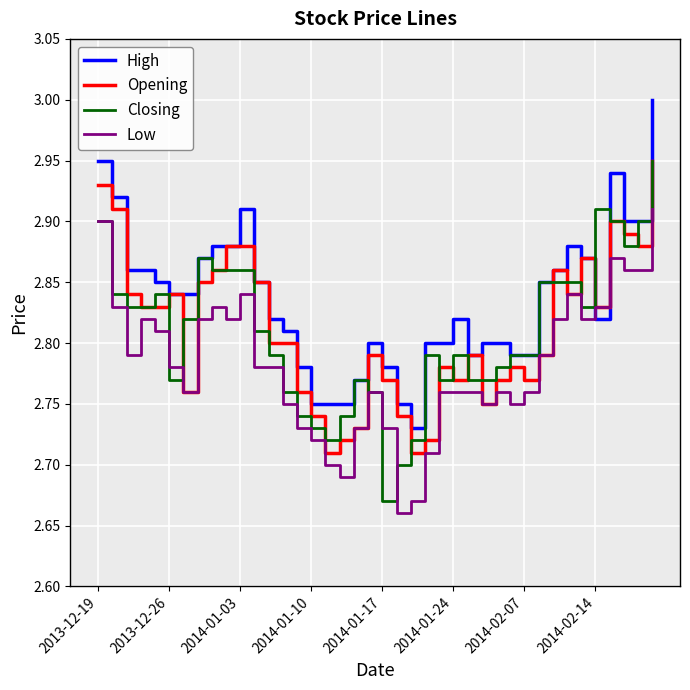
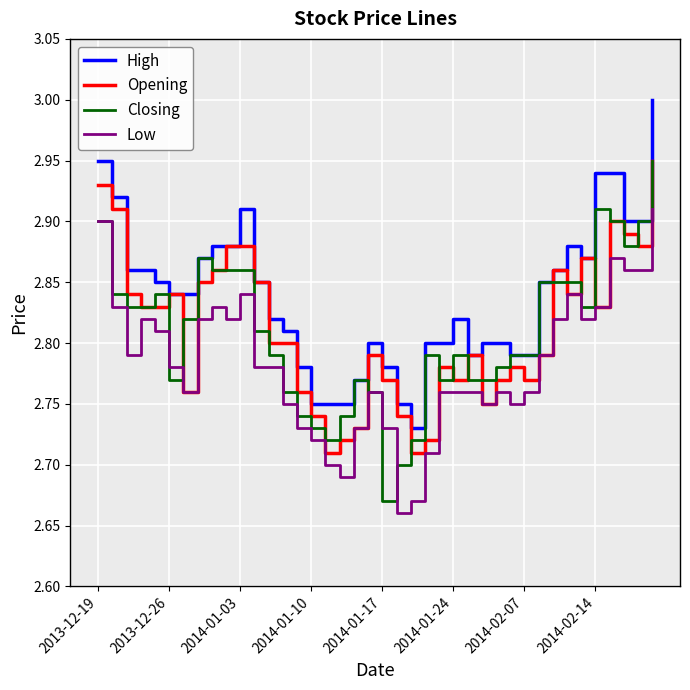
  {
    "High": {
      "2013-12-19": 2.95,
      "2014-01-03": 2.91,
      "2014-01-10": 2.75,
      "2014-01-17": 2.78,
      "2014-01-24": 2.82,
-     "2014-02-14": 2.82
+     "2014-02-14": 2.94
    },
    "Opening": {
      "2013-12-19": 2.93,
      "2014-01-03": 2.88,
      "2014-01-10": 2.74,
      "2014-01-17": 2.77,
      "2014-01-24": 2.77,
      "2014-02-07": 2.77
    },
    "Closing": {
      "2013-12-26": 2.77,
      "2014-01-03": 2.86,
      "2014-01-10": 2.73,
      "2014-01-17": 2.67,
      "2014-01-24": 2.79,
      "2014-02-14": 2.91
    },
    "Low": {
      "2013-12-26": 2.78,
      "2014-01-03": 2.84,
      "2014-01-10": 2.72,
      "2014-01-17": 2.73,
      "2014-01-24": 2.76,
      "2014-02-07": 2.76
    }
  }
